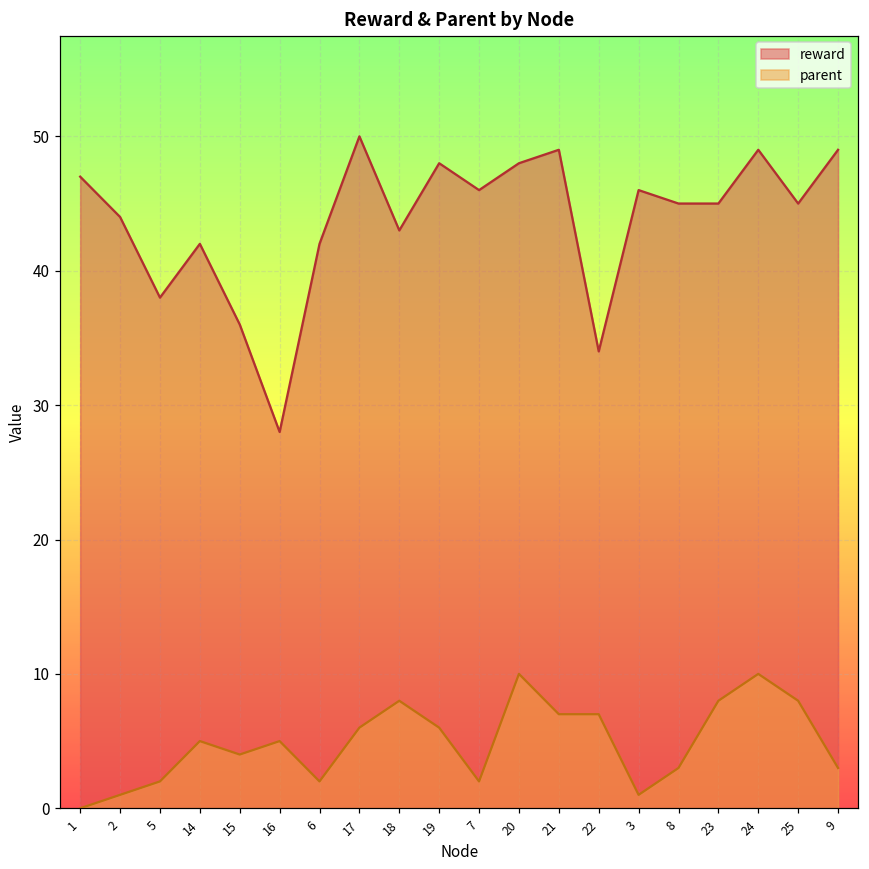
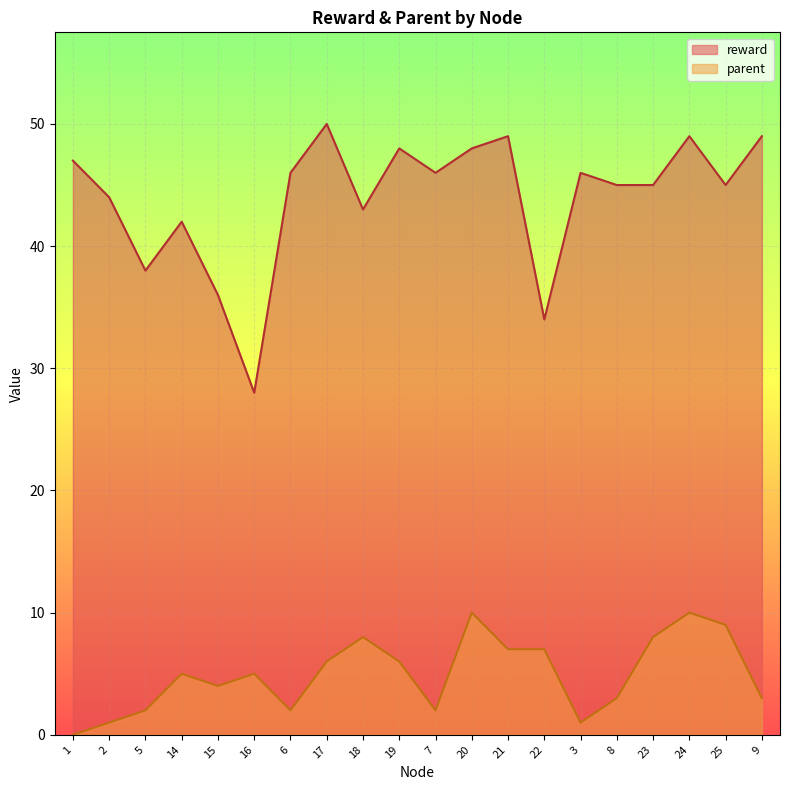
  {
    "reward": {
      "1": 47,
      "2": 44,
      "5": 38,
      "14": 42,
      "15": 36,
      "16": 28,
-     "6": 42,
+     "6": 46,
      "17": 50,
      "18": 43,
      "19": 48,
      "7": 46,
      "20": 48,
      "21": 49,
      "22": 34,
      "3": 46,
      "8": 45,
      "23": 45,
      "24": 49,
      "25": 45,
      "9": 49
    },
    "parent": {
      "1": 0,
      "2": 1,
      "5": 2,
      "14": 5,
      "15": 4,
      "16": 5,
      "6": 2,
      "17": 6,
      "18": 8,
      "19": 6,
      "7": 2,
      "20": 10,
      "21": 7,
      "22": 7,
      "3": 1,
      "8": 3,
      "23": 8,
      "24": 10,
-     "25": 8,
+     "25": 9,
      "9": 3
    }
  }
